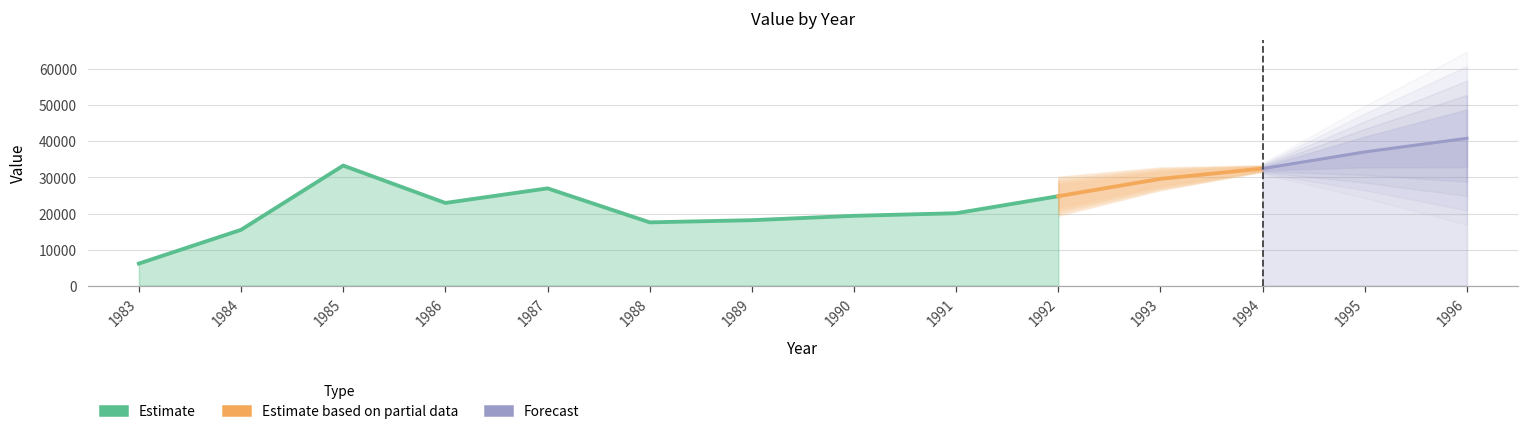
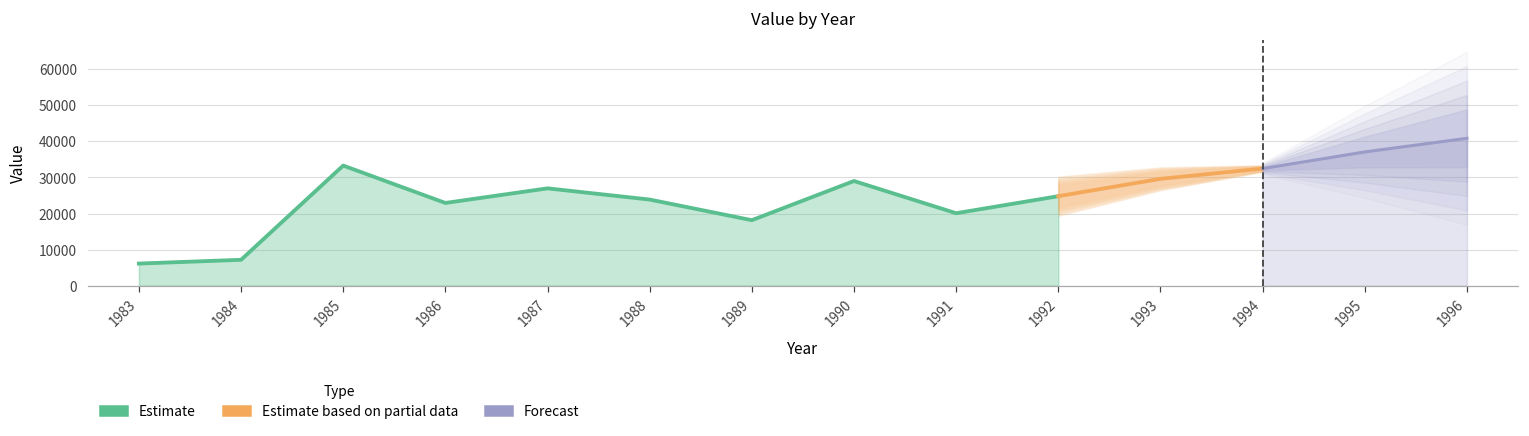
  {
    "Estimate": {
      "1983": 6000,
-     "1984": 15000,
+     "1984": 7000,
      "1985": 33000,
      "1986": 23000,
      "1987": 27000,
-     "1988": 18000,
+     "1988": 24000,
      "1989": 18000,
-     "1990": 19000,
+     "1990": 29000,
      "1991": 20000
    }
  }
